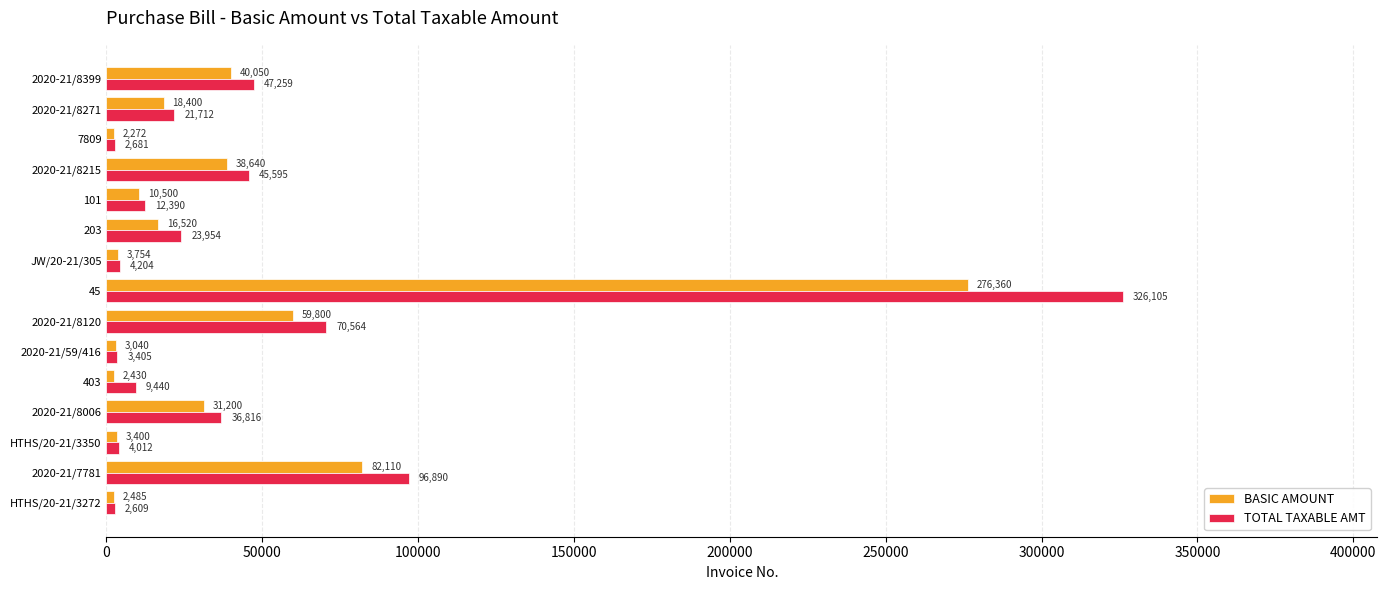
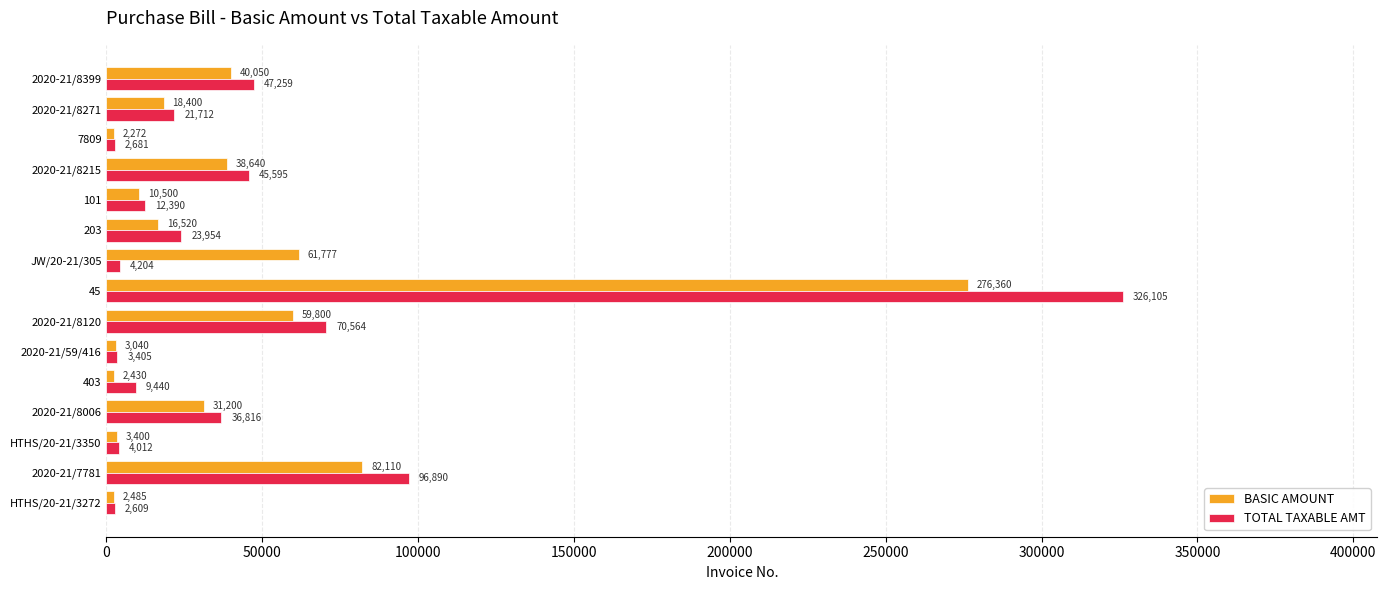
  {
    "BASIC AMOUNT": {
      "2020-21/8399": "40,050",
      "2020-21/8271": "18,400",
      "7809": "2,272",
      "2020-21/8215": "38,640",
      "101": "10,500",
      "203": "16,520",
-     "JW/20-21/305": "3,754",
+     "JW/20-21/305": "61,777",
      "45": "276,360",
      "2020-21/8120": "59,800",
      "2020-21/59/416": "3,040",
      "403": "2,430",
      "2020-21/8006": "31,200",
      "HTHS/20-21/3350": "3,400",
      "2020-21/7781": "82,110",
      "HTHS/20-21/3272": "2,485"
    },
    "TOTAL TAXABLE AMT": {
      "2020-21/8399": "47,259",
      "2020-21/8271": "21,712",
      "7809": "2,681",
      "2020-21/8215": "45,595",
      "101": "12,390",
      "203": "23,954",
      "JW/20-21/305": "4,204",
      "45": "326,105",
      "2020-21/8120": "70,564",
      "2020-21/59/416": "3,405",
      "403": "9,440",
      "2020-21/8006": "36,816",
      "HTHS/20-21/3350": "4,012",
      "2020-21/7781": "96,890",
      "HTHS/20-21/3272": "2,609"
    }
  }
